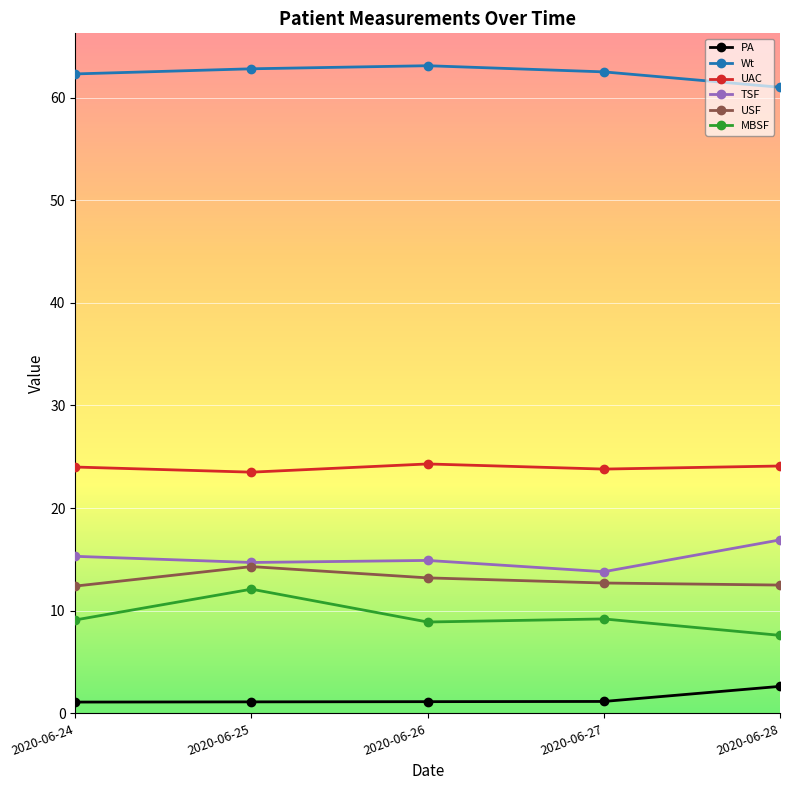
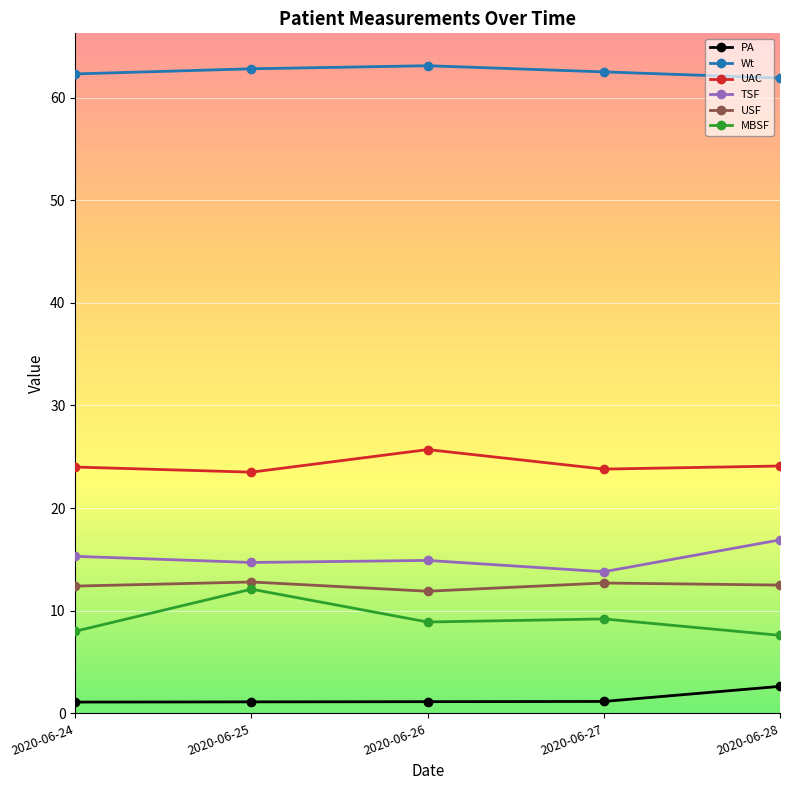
  {
    "PA": {
      "2020-06-24": 1.1,
      "2020-06-25": 1.1,
      "2020-06-26": 1.1,
      "2020-06-27": 1.2,
      "2020-06-28": 2.6
    },
    "Wt": {
      "2020-06-24": 62.3,
      "2020-06-25": 62.8,
      "2020-06-26": 63.1,
      "2020-06-27": 62.5,
-     "2020-06-28": 61.0
+     "2020-06-28": 61.9
    },
    "UAC": {
      "2020-06-24": 24.0,
      "2020-06-25": 23.5,
-     "2020-06-26": 24.3,
+     "2020-06-26": 25.7,
      "2020-06-27": 23.8,
      "2020-06-28": 24.1
    },
    "TSF": {
      "2020-06-24": 15.3,
      "2020-06-25": 14.7,
      "2020-06-26": 14.9,
      "2020-06-27": 13.8,
      "2020-06-28": 16.9
    },
    "USF": {
      "2020-06-24": 12.4,
-     "2020-06-25": 14.3,
-     "2020-06-26": 13.2,
+     "2020-06-25": 12.8,
+     "2020-06-26": 11.9,
      "2020-06-27": 12.7,
      "2020-06-28": 12.5
    },
    "MBSF": {
-     "2020-06-24": 9.1,
+     "2020-06-24": 8.0,
      "2020-06-25": 12.1,
      "2020-06-26": 8.9,
      "2020-06-27": 9.2,
      "2020-06-28": 7.6
    }
  }
